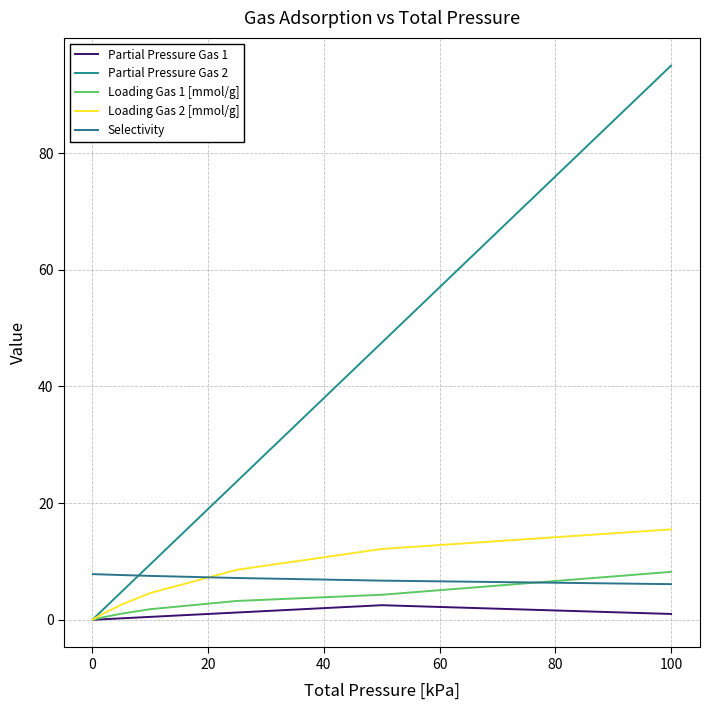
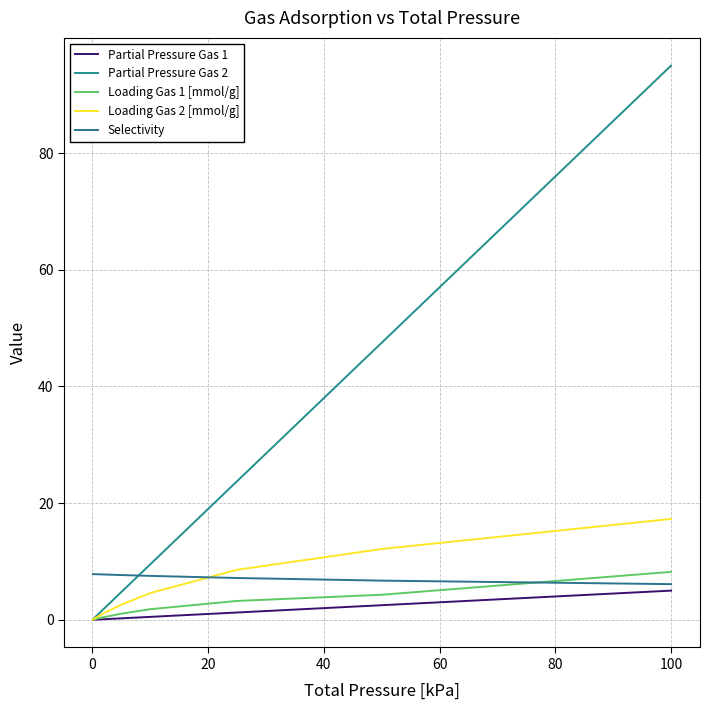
  {
    "Partial Pressure Gas 1": {
-     "100": 1
+     "100": 5
    },
    "Loading Gas 1 [mmol/g]": {
      "100": 8
    },
    "Loading Gas 2 [mmol/g]": {
-     "100": 15
+     "100": 17
    }
  }
